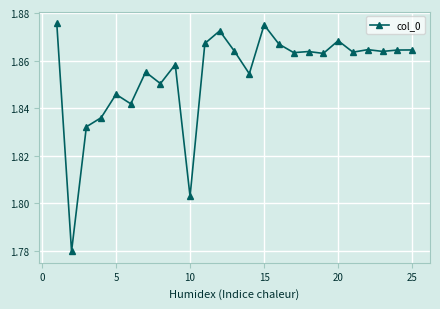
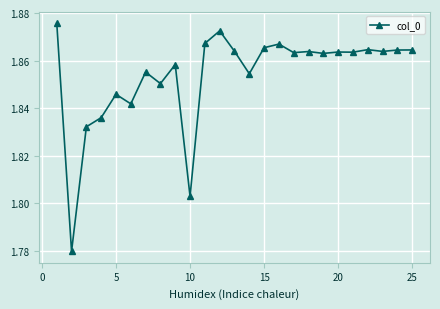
  {
    "5": 1.846,
    "10": 1.803,
-   "15": 1.875,
-   "20": 1.868,
+   "15": 1.865,
+   "20": 1.864,
    "25": 1.864
  }
